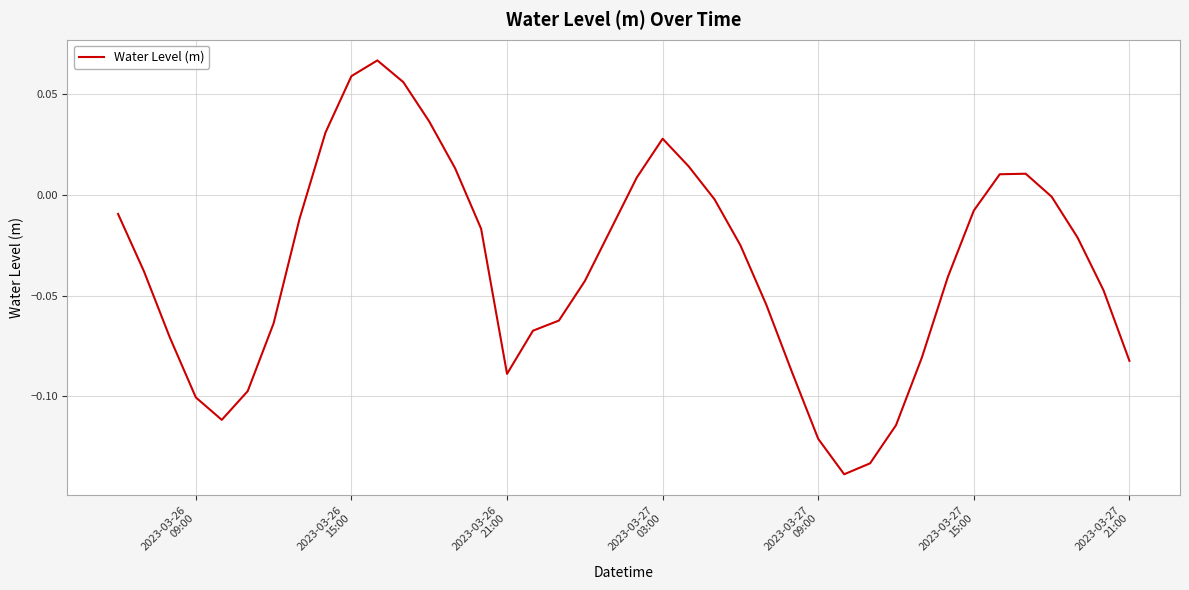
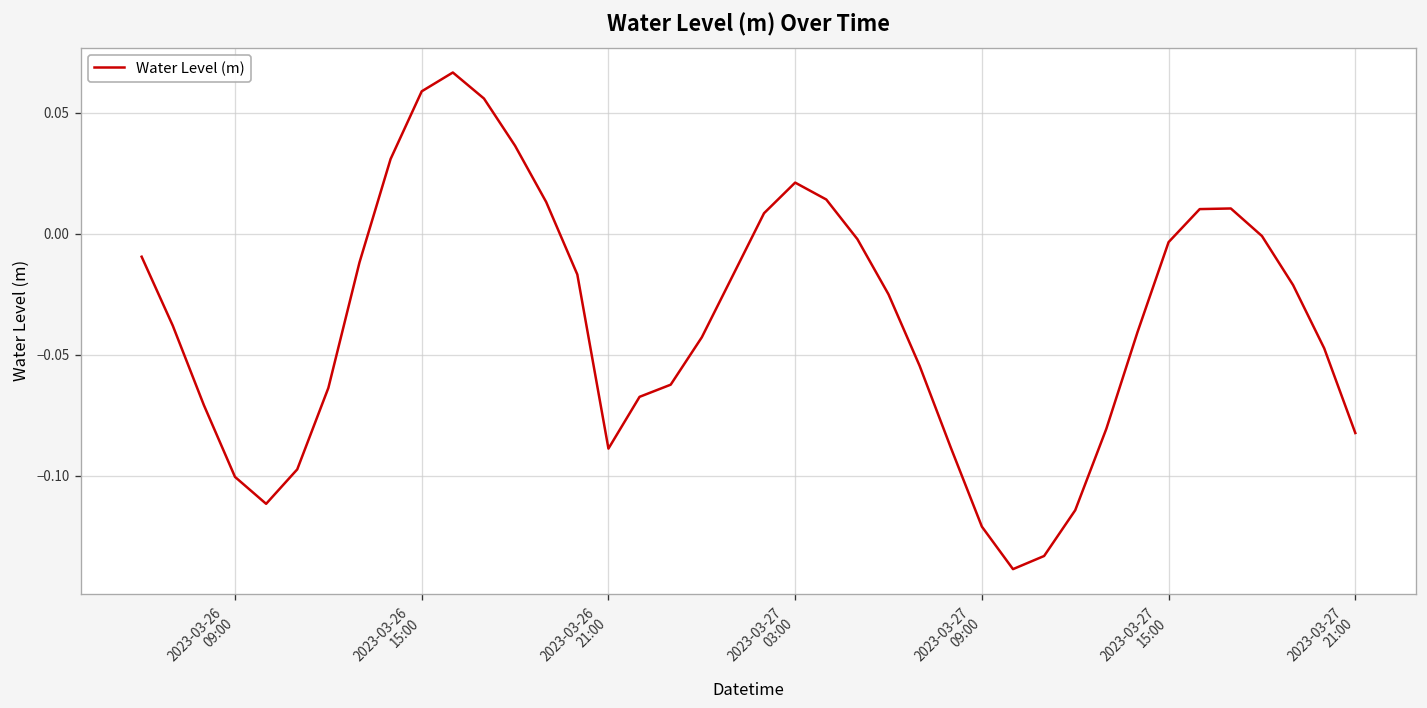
  {
    "2023-03-26 09:00": -0.101,
    "2023-03-26 15:00": 0.059,
    "2023-03-26 21:00": -0.089,
-   "2023-03-27 03:00": 0.028,
+   "2023-03-27 03:00": 0.021,
    "2023-03-27 09:00": -0.121,
-   "2023-03-27 15:00": -0.008,
+   "2023-03-27 15:00": -0.004,
    "2023-03-27 21:00": -0.082
  }
